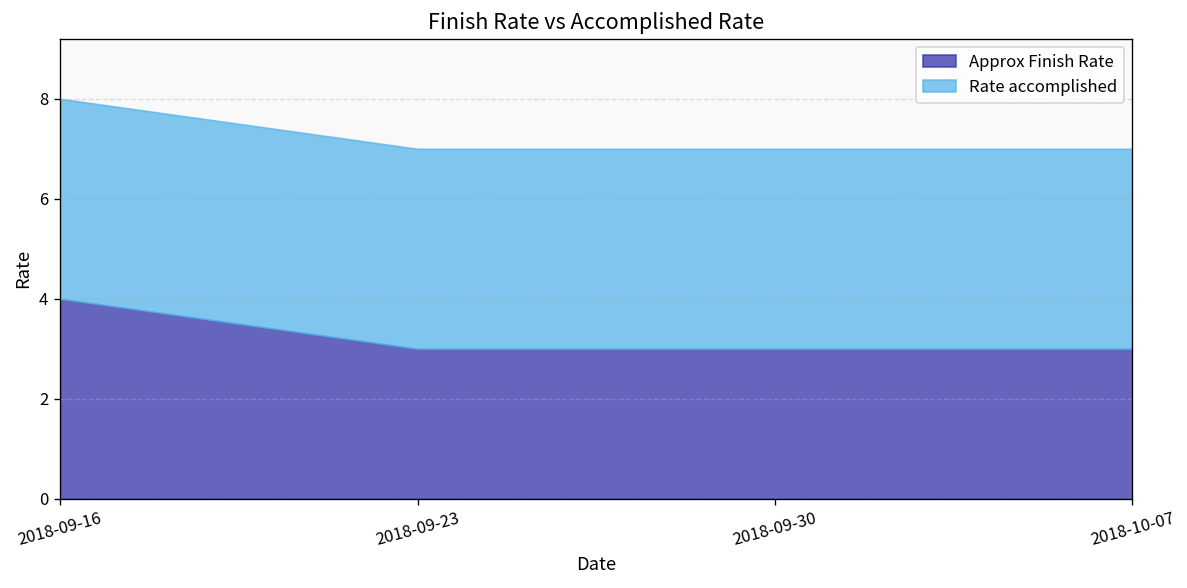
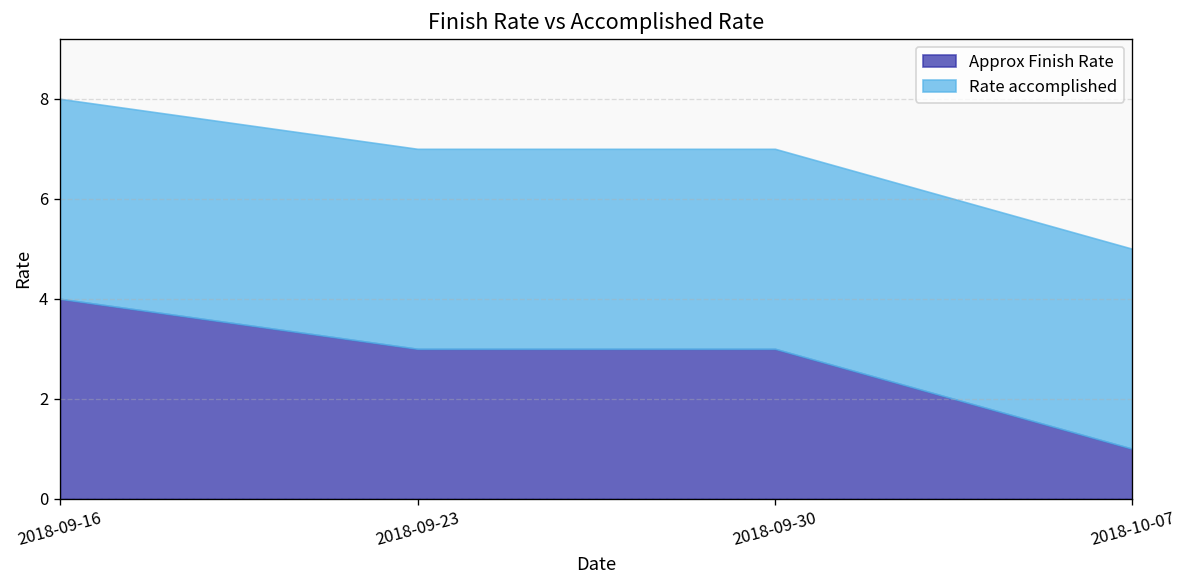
  {
    "Approx Finish Rate": {
      "2018-09-16": 4,
      "2018-09-23": 3,
      "2018-09-30": 3,
-     "2018-10-07": 3
+     "2018-10-07": 1
    },
    "Rate accomplished": {
      "2018-09-16": 4,
      "2018-09-23": 4,
      "2018-09-30": 4,
      "2018-10-07": 4
    }
  }
